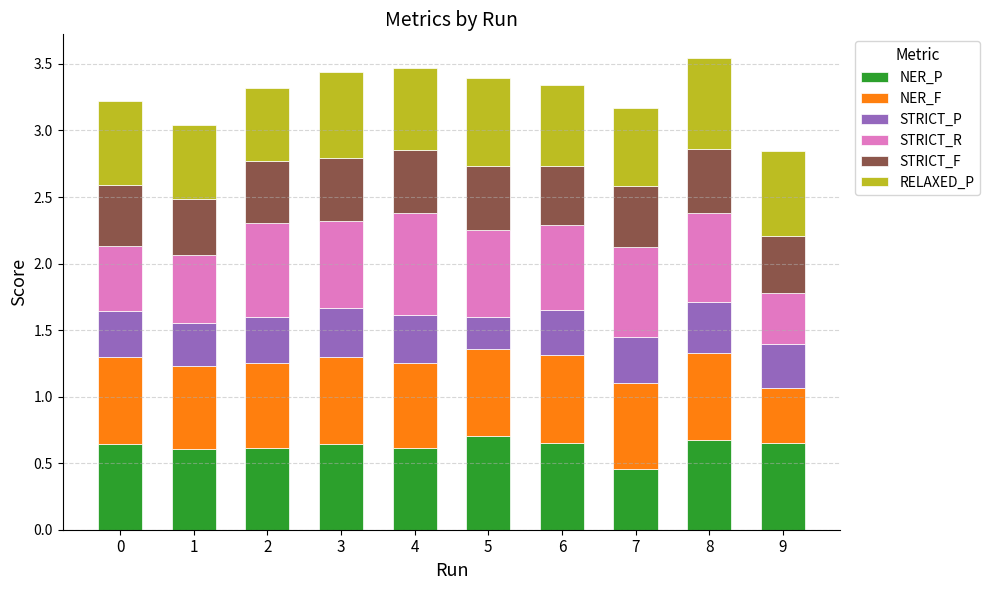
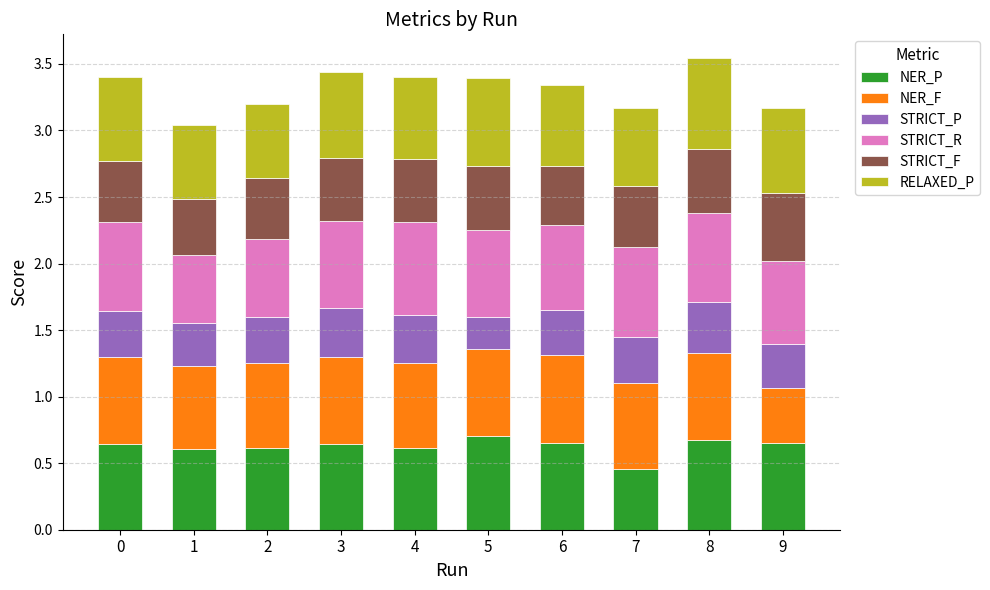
  {
    "NER_P": {
      "0": 0.64,
      "1": 0.60,
      "2": 0.61,
      "3": 0.65,
      "4": 0.61,
      "5": 0.70,
      "6": 0.65,
      "7": 0.46,
      "8": 0.67,
      "9": 0.66
    },
    "NER_F": {
      "0": 0.66,
      "1": 0.63,
      "2": 0.64,
      "3": 0.66,
      "4": 0.64,
      "5": 0.65,
      "6": 0.66,
      "7": 0.64,
      "8": 0.66,
      "9": 0.41
    },
    "STRICT_P": {
      "0": 0.35,
      "1": 0.32,
      "2": 0.34,
      "3": 0.36,
      "4": 0.36,
      "5": 0.24,
      "6": 0.34,
      "7": 0.34,
      "8": 0.38,
      "9": 0.33
    },
    "STRICT_R": {
-     "0": 0.49,
+     "0": 0.67,
      "1": 0.51,
-     "2": 0.71,
+     "2": 0.59,
      "3": 0.66,
-     "4": 0.77,
+     "4": 0.70,
      "5": 0.65,
      "6": 0.64,
      "7": 0.68,
      "8": 0.67,
-     "9": 0.39
+     "9": 0.63
    },
    "STRICT_F": {
      "0": 0.46,
      "1": 0.42,
      "2": 0.46,
      "3": 0.47,
      "4": 0.48,
      "5": 0.48,
      "6": 0.44,
      "7": 0.46,
      "8": 0.48,
-     "9": 0.43
+     "9": 0.51
    },
    "RELAXED_P": {
      "0": 0.63,
      "1": 0.55,
      "2": 0.55,
      "3": 0.65,
      "4": 0.61,
      "5": 0.66,
      "6": 0.61,
      "7": 0.59,
      "8": 0.68,
      "9": 0.64
    }
  }
